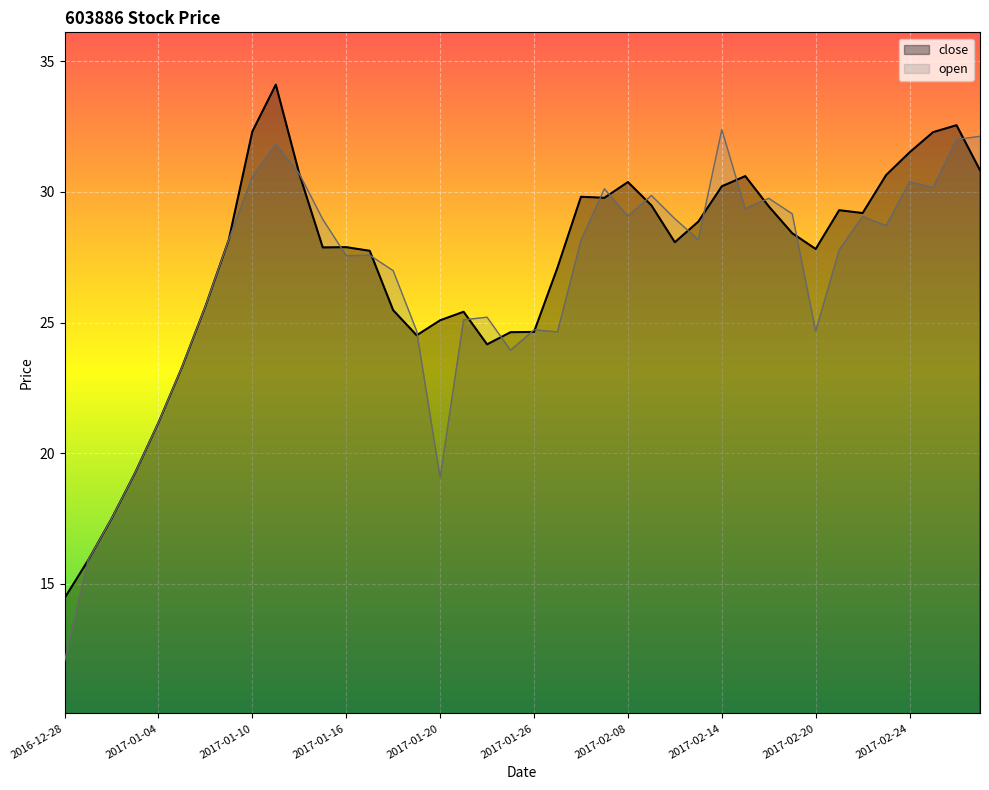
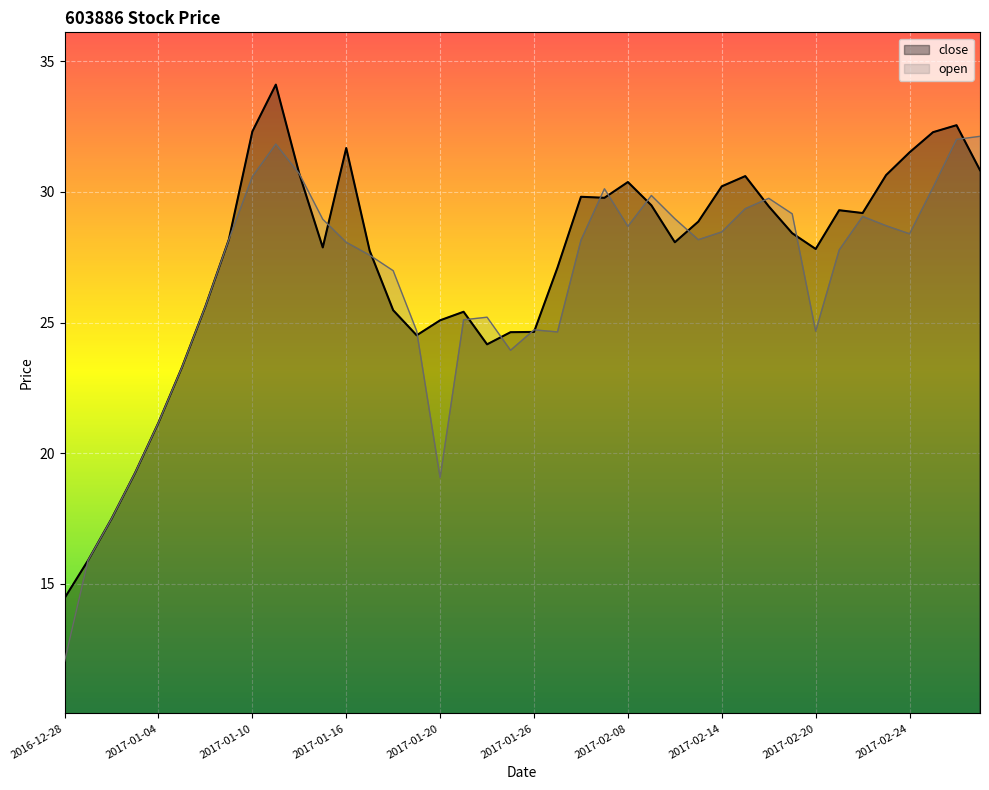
  {
    "close": {
      "2016-12-28": 14.5,
      "2017-01-10": 32.3,
-     "2017-01-16": 27.9,
+     "2017-01-16": 31.7,
      "2017-01-20": 25.1,
      "2017-02-08": 30.4,
      "2017-02-14": 30.2,
      "2017-02-20": 27.8,
      "2017-02-24": 31.5
    },
    "open": {
      "2016-12-28": 12.0,
      "2017-01-10": 30.6,
-     "2017-01-16": 27.6,
+     "2017-01-16": 28.1,
      "2017-01-20": 19.1,
-     "2017-02-08": 29.1,
-     "2017-02-14": 32.4,
+     "2017-02-08": 28.7,
+     "2017-02-14": 28.5,
      "2017-02-20": 24.7,
-     "2017-02-24": 30.4
+     "2017-02-24": 28.4
    }
  }
